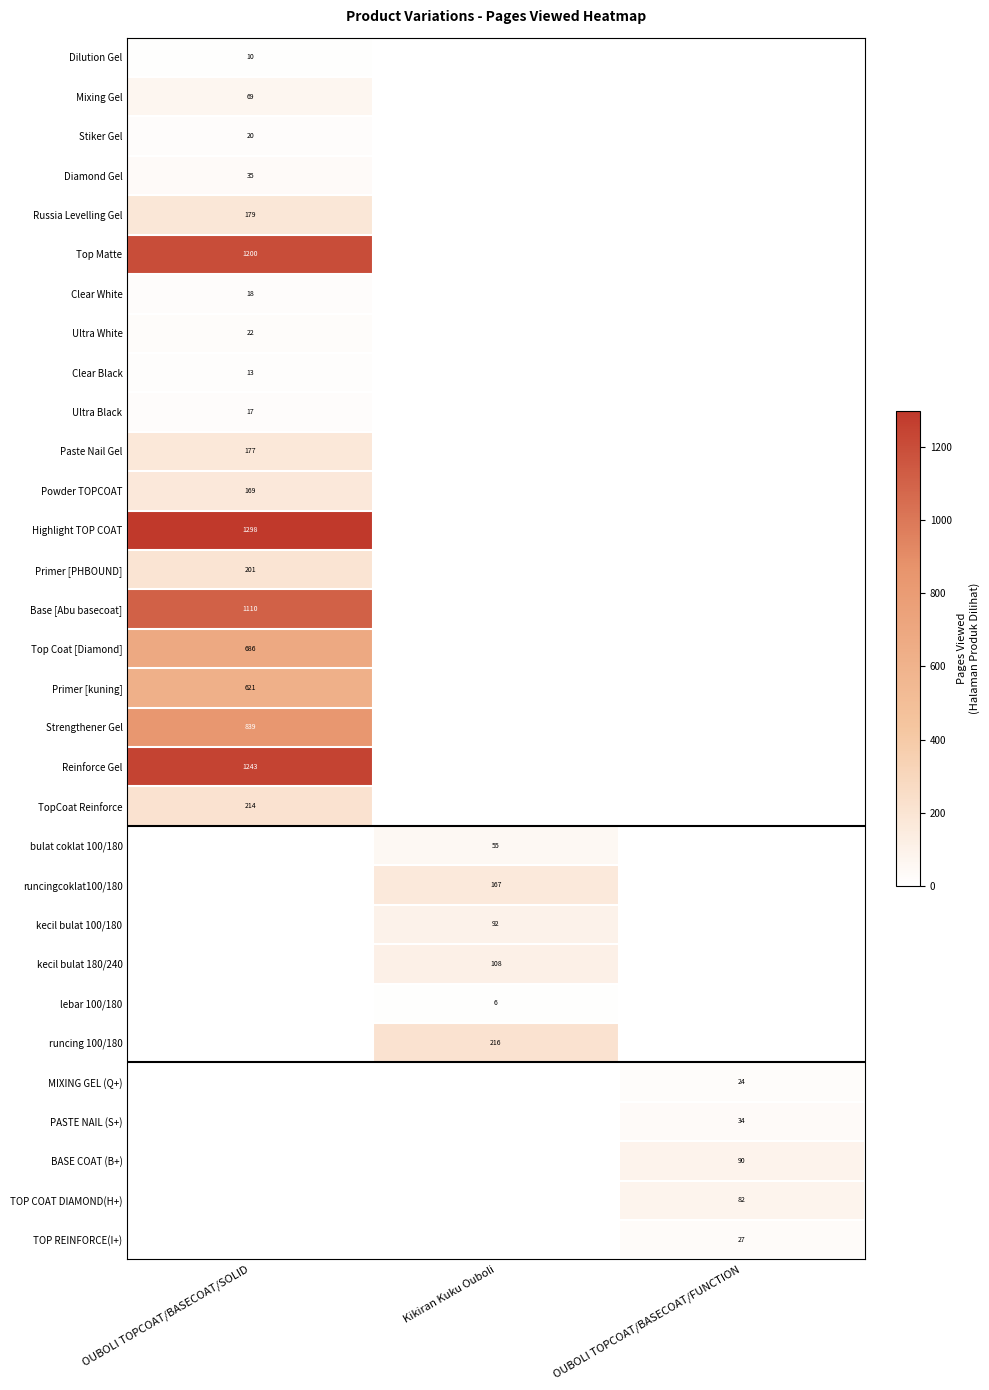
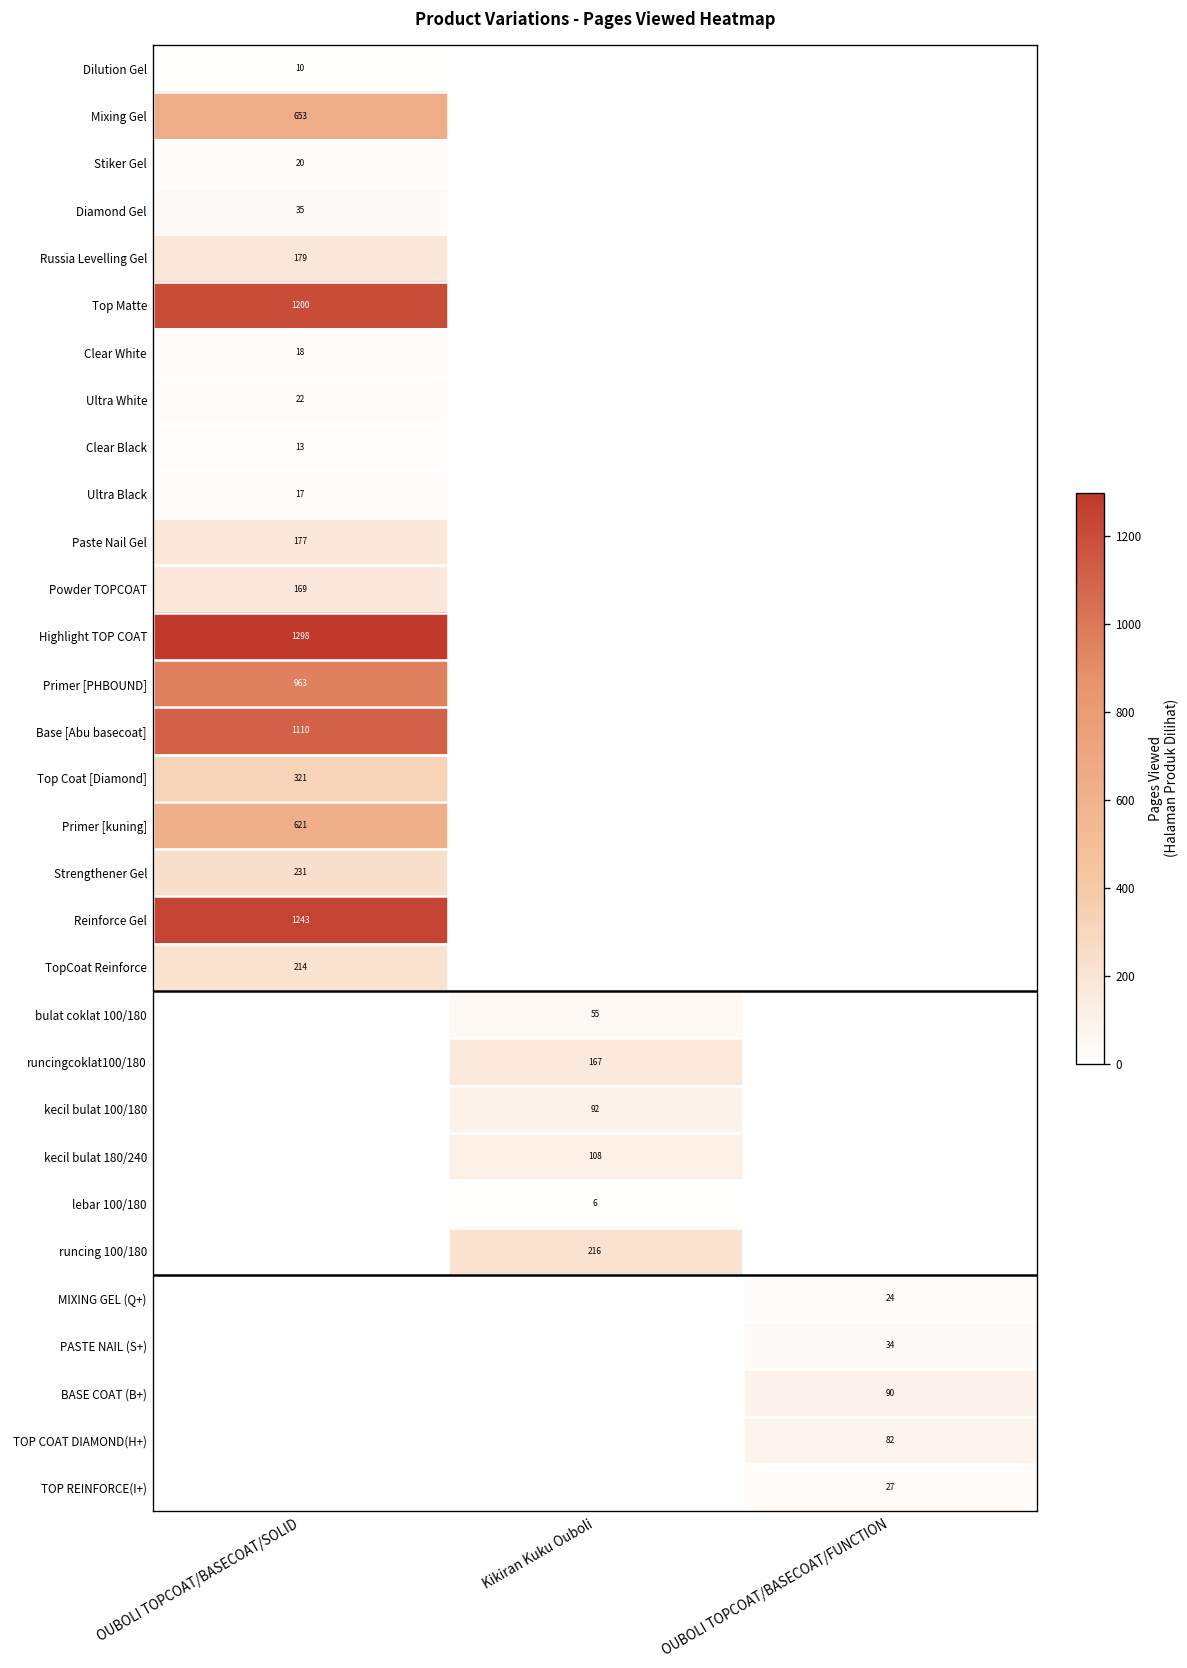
  {
    "Dilution Gel": {
      "OUBOLI TOPCOAT/BASECOAT/SOLID": 10
    },
    "Mixing Gel": {
-     "OUBOLI TOPCOAT/BASECOAT/SOLID": 69
+     "OUBOLI TOPCOAT/BASECOAT/SOLID": 653
    },
    "Stiker Gel": {
      "OUBOLI TOPCOAT/BASECOAT/SOLID": 20
    },
    "Diamond Gel": {
      "OUBOLI TOPCOAT/BASECOAT/SOLID": 35
    },
    "Russia Levelling Gel": {
      "OUBOLI TOPCOAT/BASECOAT/SOLID": 179
    },
    "Top Matte": {
      "OUBOLI TOPCOAT/BASECOAT/SOLID": 1200
    },
    "Clear White": {
      "OUBOLI TOPCOAT/BASECOAT/SOLID": 18
    },
    "Ultra White": {
      "OUBOLI TOPCOAT/BASECOAT/SOLID": 22
    },
    "Clear Black": {
      "OUBOLI TOPCOAT/BASECOAT/SOLID": 13
    },
    "Ultra Black": {
      "OUBOLI TOPCOAT/BASECOAT/SOLID": 17
    },
    "Paste Nail Gel": {
      "OUBOLI TOPCOAT/BASECOAT/SOLID": 177
    },
    "Powder TOPCOAT": {
      "OUBOLI TOPCOAT/BASECOAT/SOLID": 169
    },
    "Highlight TOP COAT": {
      "OUBOLI TOPCOAT/BASECOAT/SOLID": 1298
    },
    "Primer [PHBOUND]": {
-     "OUBOLI TOPCOAT/BASECOAT/SOLID": 201
+     "OUBOLI TOPCOAT/BASECOAT/SOLID": 963
    },
    "Base [Abu basecoat]": {
      "OUBOLI TOPCOAT/BASECOAT/SOLID": 1110
    },
    "Top Coat [Diamond]": {
-     "OUBOLI TOPCOAT/BASECOAT/SOLID": 686
+     "OUBOLI TOPCOAT/BASECOAT/SOLID": 321
    },
    "Primer [kuning]": {
      "OUBOLI TOPCOAT/BASECOAT/SOLID": 621
    },
    "Strengthener Gel": {
-     "OUBOLI TOPCOAT/BASECOAT/SOLID": 839
+     "OUBOLI TOPCOAT/BASECOAT/SOLID": 231
    },
    "Reinforce Gel": {
      "OUBOLI TOPCOAT/BASECOAT/SOLID": 1243
    },
    "TopCoat Reinforce": {
      "OUBOLI TOPCOAT/BASECOAT/SOLID": 214
    },
    "bulat coklat 100/180": {
      "Kikiran Kuku Ouboli": 55
    },
    "runcingcoklat100/180": {
      "Kikiran Kuku Ouboli": 167
    },
    "kecil bulat 100/180": {
      "Kikiran Kuku Ouboli": 92
    },
    "kecil bulat 180/240": {
      "Kikiran Kuku Ouboli": 108
    },
    "lebar 100/180": {
      "Kikiran Kuku Ouboli": 6
    },
    "runcing 100/180": {
      "Kikiran Kuku Ouboli": 216
    },
    "MIXING GEL (Q+)": {
      "OUBOLI TOPCOAT/BASECOAT/FUNCTION": 24
    },
    "PASTE NAIL (S+)": {
      "OUBOLI TOPCOAT/BASECOAT/FUNCTION": 34
    },
    "BASE COAT (B+)": {
      "OUBOLI TOPCOAT/BASECOAT/FUNCTION": 90
    },
    "TOP COAT DIAMOND(H+)": {
      "OUBOLI TOPCOAT/BASECOAT/FUNCTION": 82
    },
    "TOP REINFORCE(I+)": {
      "OUBOLI TOPCOAT/BASECOAT/FUNCTION": 27
    }
  }
